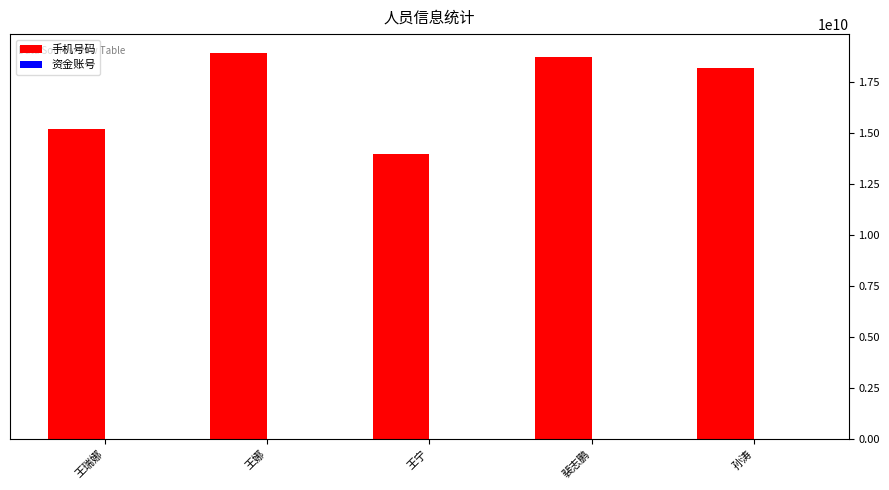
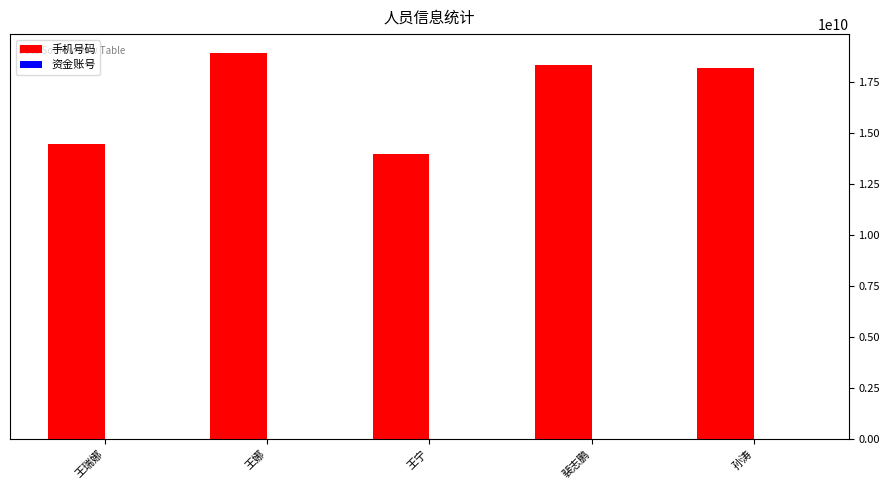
  {
    "手机号码": {
-     "王瑞娜": 15200000000,
+     "王瑞娜": 14500000000,
      "王娜": 18900000000,
      "王宁": 14000000000,
-     "裴志鹏": 18800000000,
+     "裴志鹏": 18300000000,
      "孙涛": 18200000000
    },
    "资金账号": {
      "王瑞娜": 0,
      "王娜": 0,
      "王宁": 0,
      "裴志鹏": 0,
      "孙涛": 0
    }
  }
